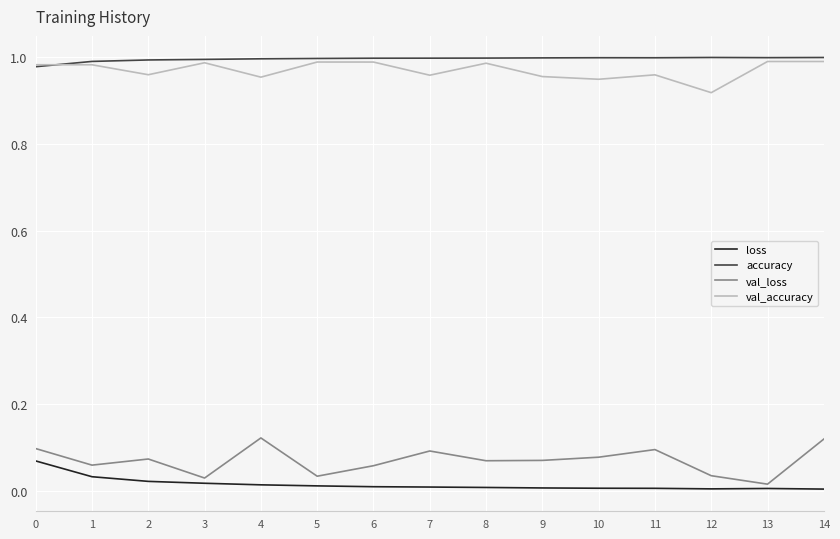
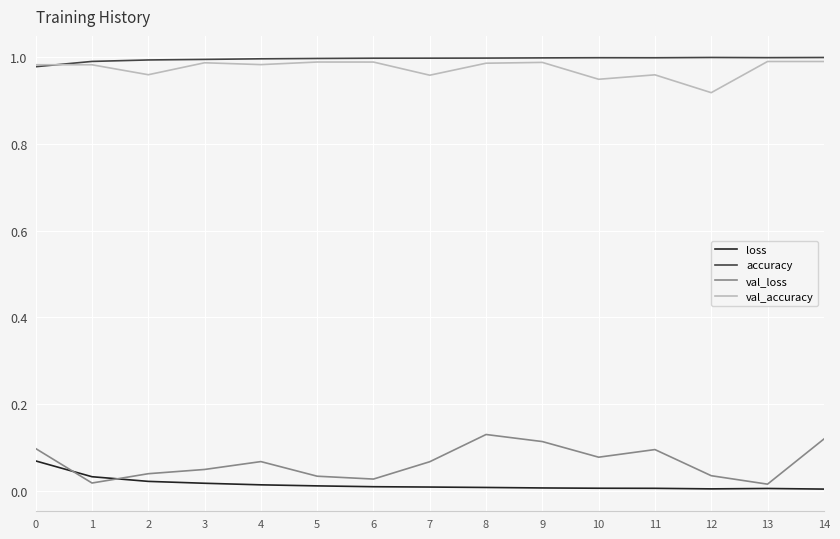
  {
    "val_loss": {
      "0": 0.10,
-     "1": 0.06,
-     "2": 0.07,
-     "3": 0.03,
-     "4": 0.12,
+     "1": 0.02,
+     "2": 0.04,
+     "3": 0.05,
+     "4": 0.07,
      "5": 0.03,
-     "6": 0.06,
-     "7": 0.09,
-     "8": 0.07,
-     "9": 0.07,
+     "6": 0.03,
+     "7": 0.07,
+     "8": 0.13,
+     "9": 0.11,
      "10": 0.08,
      "11": 0.10,
      "12": 0.04,
      "13": 0.02,
      "14": 0.12
    },
    "val_accuracy": {
      "1": 0.98,
      "2": 0.96,
      "3": 0.99,
-     "4": 0.95,
+     "4": 0.98,
      "5": 0.99,
      "6": 0.99,
      "7": 0.96,
      "8": 0.99,
-     "9": 0.95,
+     "9": 0.99,
      "10": 0.95,
      "11": 0.96,
      "12": 0.92,
      "13": 0.99,
      "14": 0.99
    }
  }
